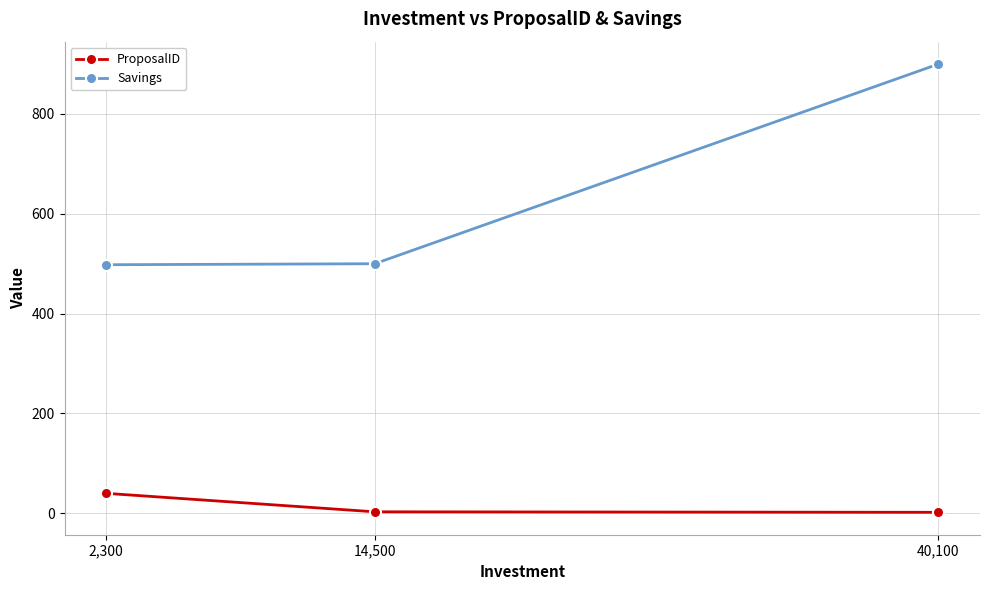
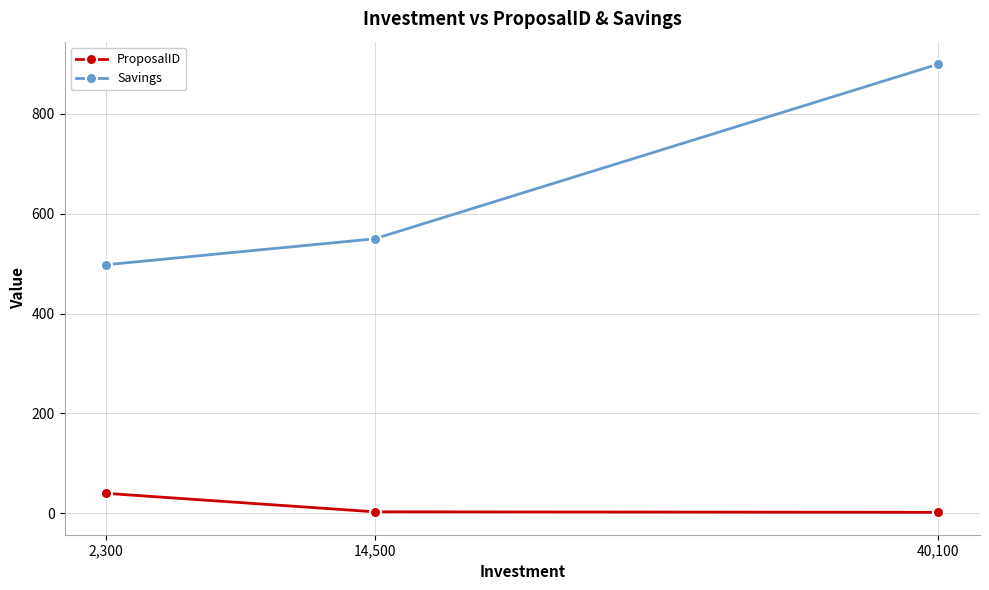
  {
    "ProposalID": {
      "2,300": 40,
      "14,500": 0,
      "40,100": 0
    },
    "Savings": {
      "2,300": 500,
-     "14,500": 500,
+     "14,500": 550,
      "40,100": 900
    }
  }
